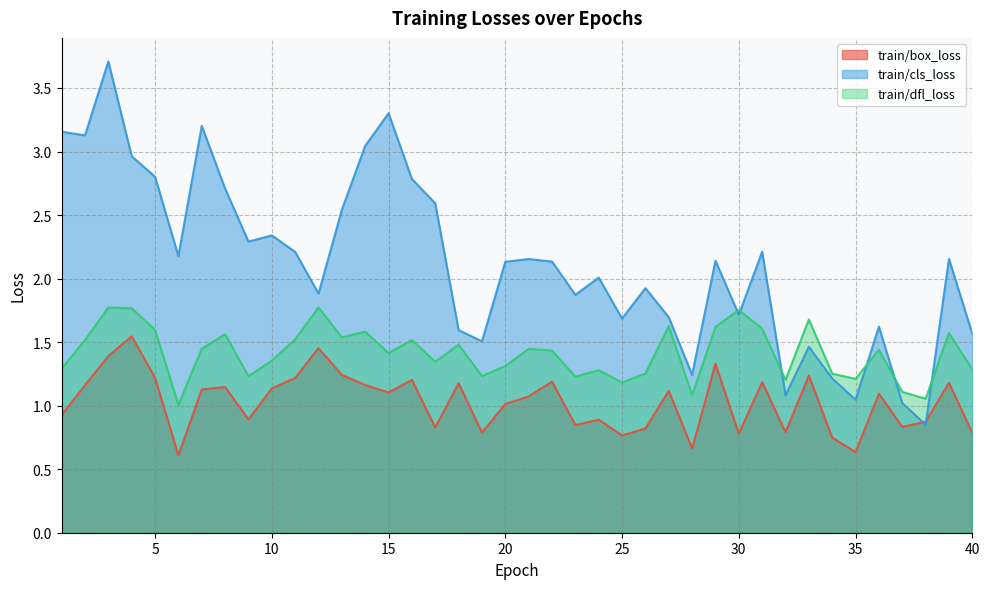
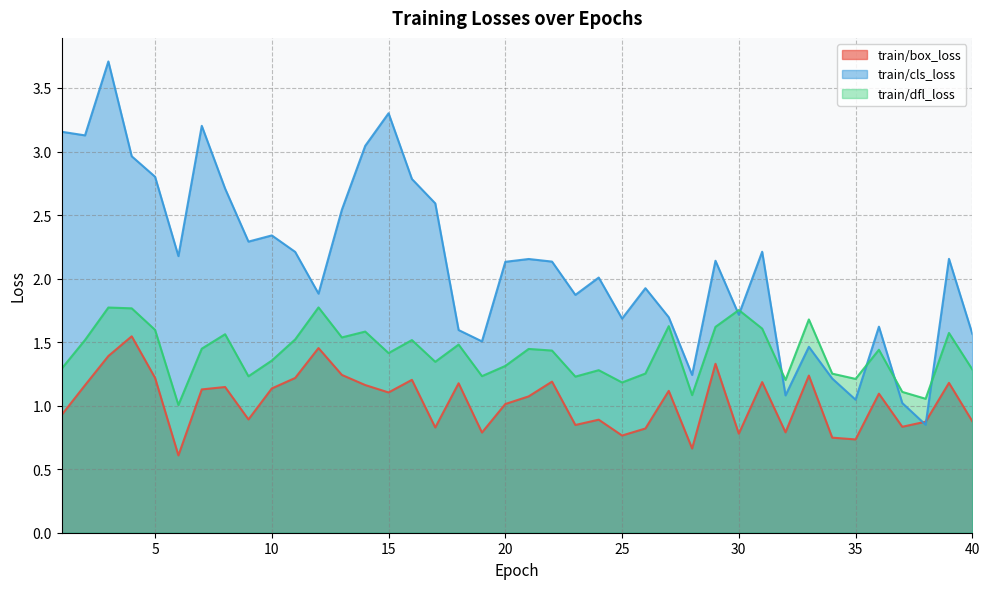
  {
    "train/box_loss": {
      "5": 1.22,
      "10": 1.14,
      "15": 1.10,
      "20": 1.01,
      "25": 0.76,
      "30": 0.78,
-     "35": 0.63,
-     "40": 0.79
+     "35": 0.73,
+     "40": 0.88
    },
    "train/cls_loss": {
      "5": 2.80,
      "10": 2.34,
      "15": 3.30,
      "20": 2.13,
      "25": 1.69,
      "30": 1.72,
      "35": 1.05,
      "40": 1.56
    },
    "train/dfl_loss": {
      "5": 1.60,
      "10": 1.35,
      "15": 1.41,
      "20": 1.31,
      "25": 1.18,
      "30": 1.75,
      "35": 1.21,
      "40": 1.28
    }
  }
